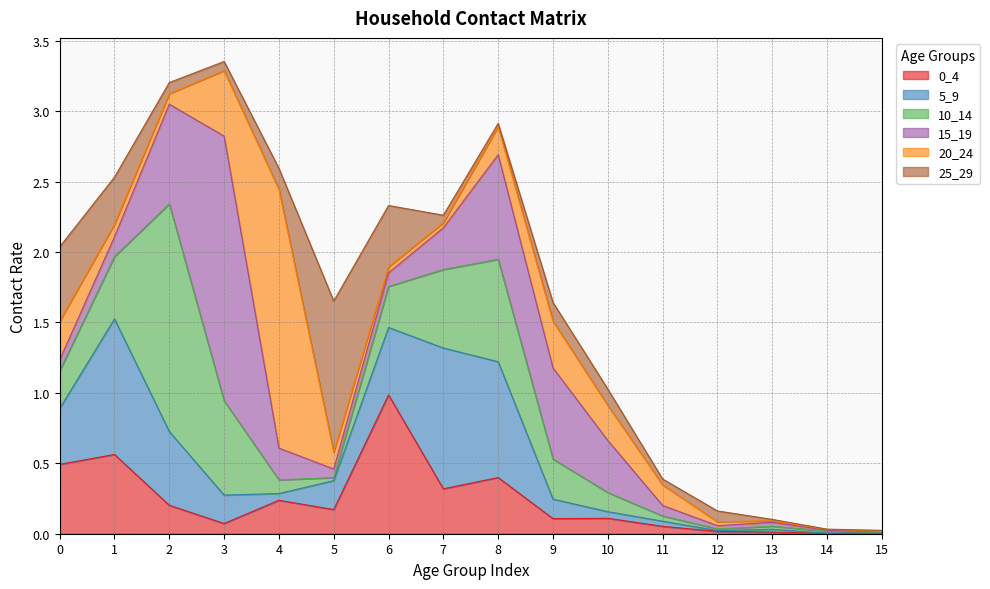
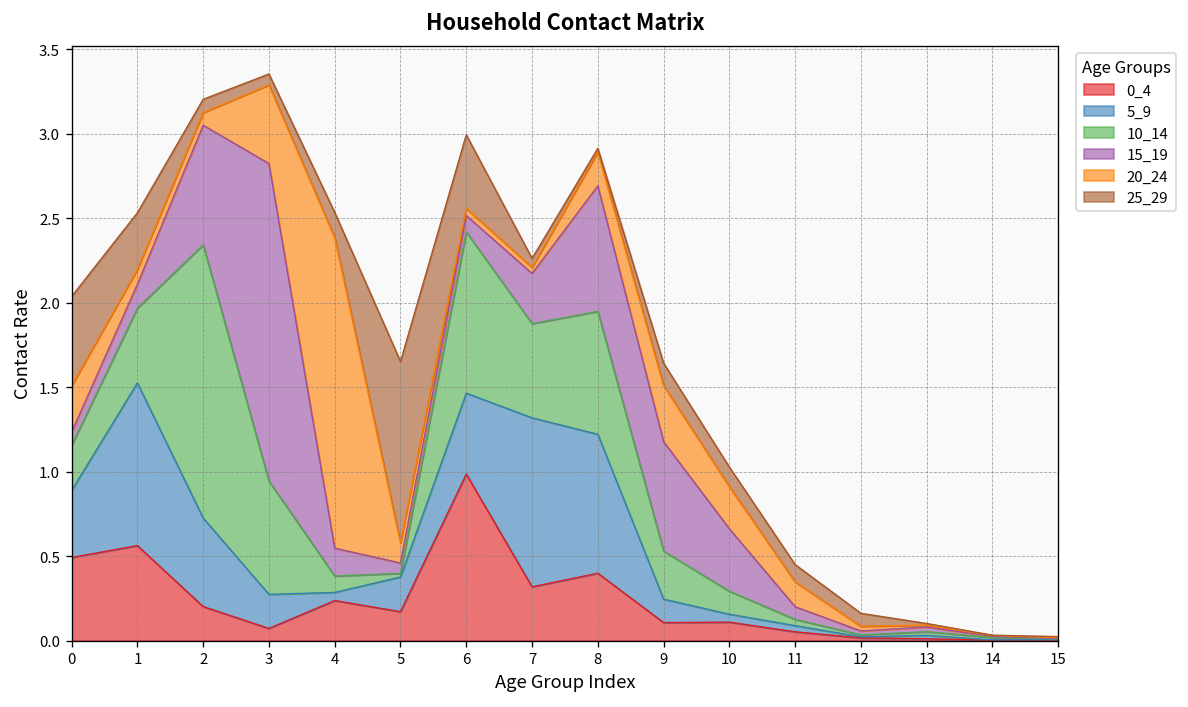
  {
    "0_4": {
      "0": 0.49,
      "1": 0.56,
      "2": 0.20,
      "3": 0.07,
      "4": 0.24,
      "5": 0.17,
      "6": 0.99,
      "7": 0.32,
      "8": 0.40,
      "9": 0.11,
      "10": 0.11,
      "11": 0.05,
      "13": 0.01
    },
    "5_9": {
      "0": 0.40,
      "1": 0.96,
      "2": 0.52,
      "3": 0.20,
      "4": 0.05,
      "5": 0.21,
      "6": 0.48,
      "7": 1.00,
      "8": 0.82,
      "9": 0.14,
      "10": 0.05,
      "11": 0.04,
      "13": 0.02
    },
    "10_14": {
      "0": 0.27,
      "1": 0.44,
      "2": 1.62,
      "3": 0.67,
      "4": 0.10,
      "5": 0.02,
-     "6": 0.29,
+     "6": 0.95,
      "7": 0.56,
      "8": 0.73,
      "9": 0.28,
      "10": 0.14,
      "11": 0.04,
      "13": 0.02
    },
    "15_19": {
      "0": 0.08,
      "1": 0.14,
      "2": 0.71,
      "3": 1.88,
-     "4": 0.23,
+     "4": 0.16,
      "5": 0.06,
      "6": 0.10,
      "7": 0.30,
      "8": 0.74,
      "9": 0.65,
      "10": 0.37,
      "11": 0.07,
      "12": 0.02
    },
    "20_24": {
      "0": 0.27,
      "1": 0.09,
      "2": 0.07,
      "3": 0.46,
      "4": 1.84,
      "5": 0.12,
      "6": 0.04,
      "7": 0.04,
      "8": 0.20,
      "9": 0.33,
      "10": 0.25,
      "11": 0.15,
      "12": 0.03
    },
    "25_29": {
      "0": 0.53,
      "1": 0.33,
      "2": 0.08,
      "3": 0.06,
      "4": 0.15,
      "5": 1.07,
      "6": 0.44,
      "7": 0.05,
      "8": 0.02,
      "9": 0.13,
      "10": 0.12,
-     "11": 0.04,
+     "11": 0.10,
      "12": 0.08
    }
  }
